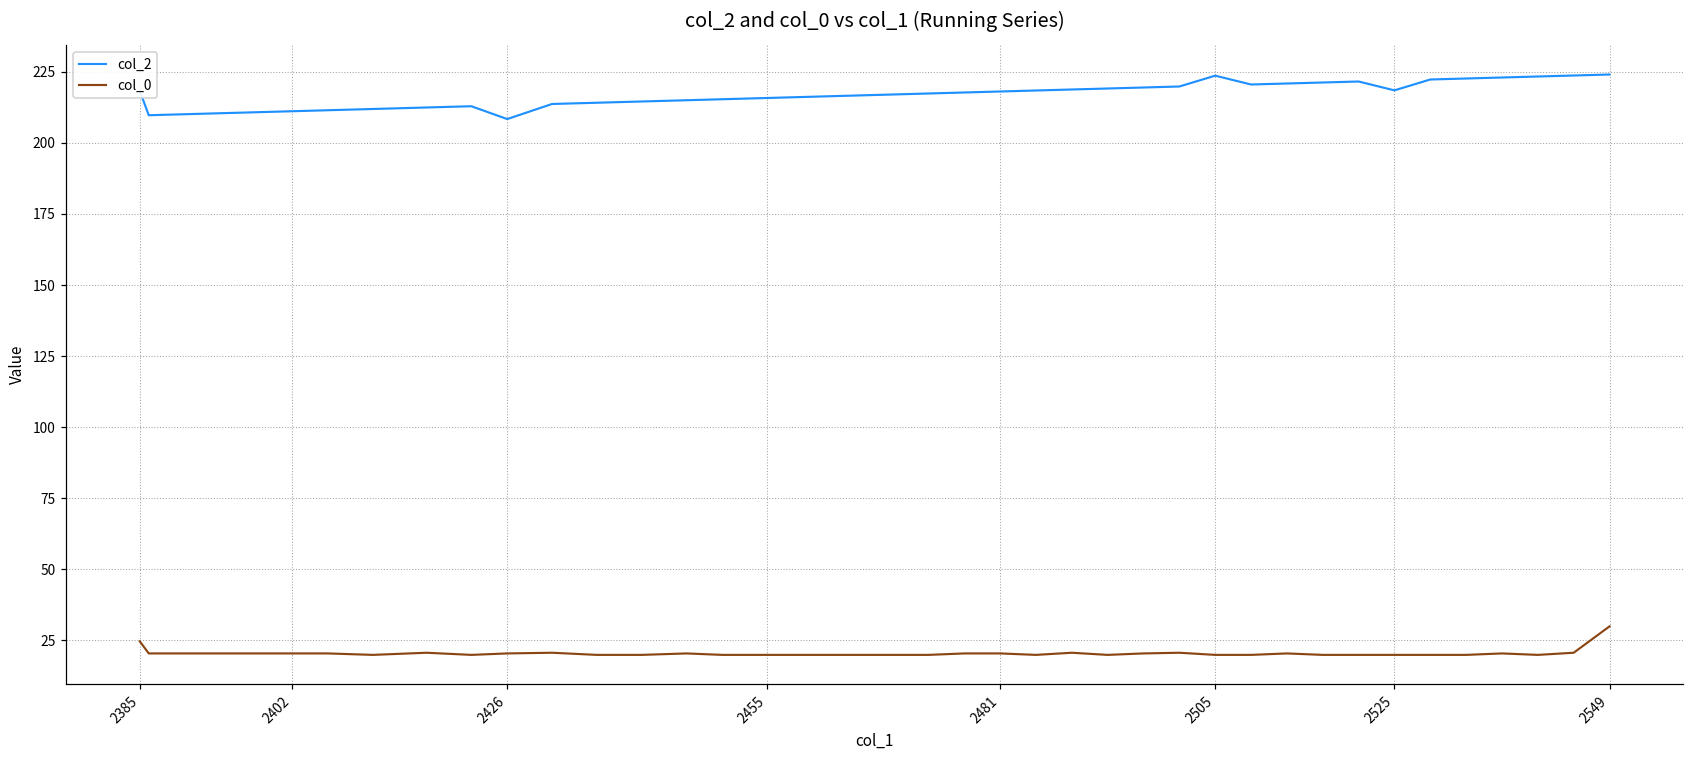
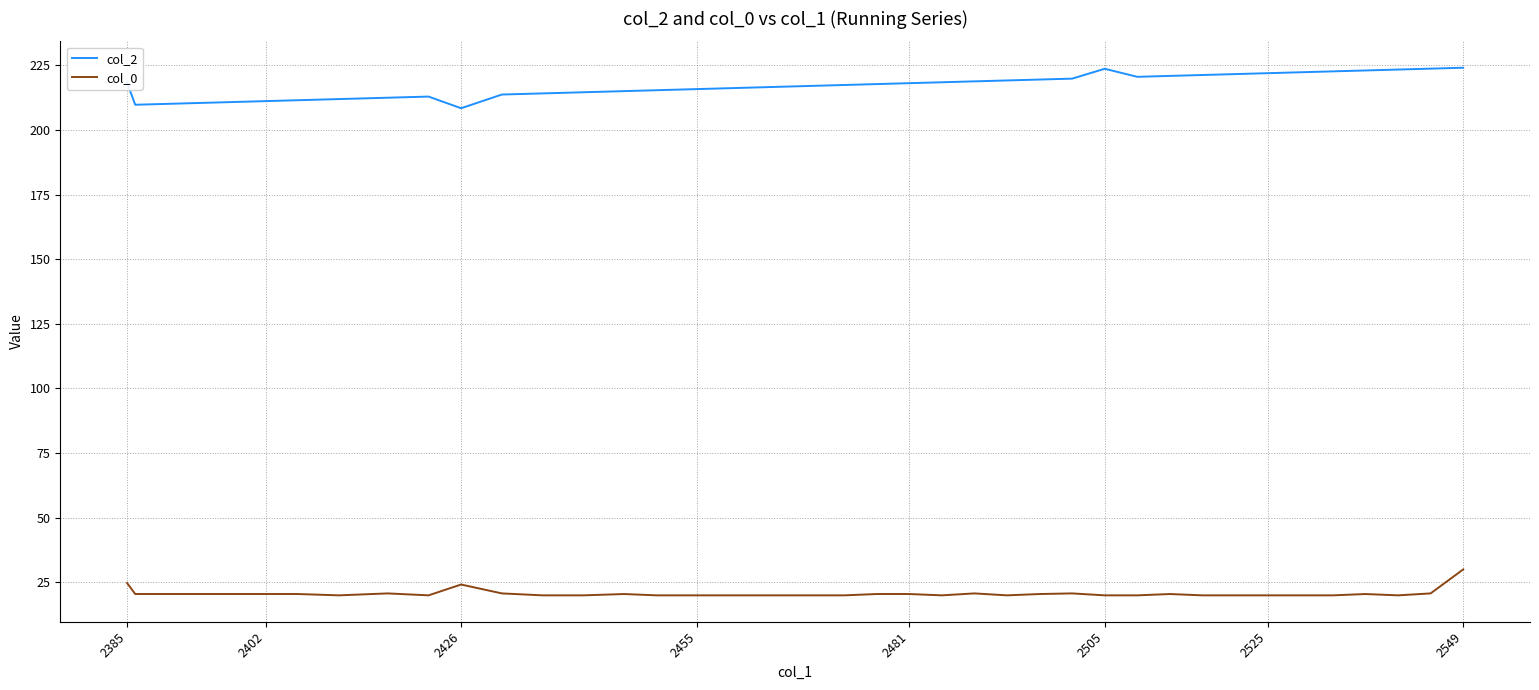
  {
    "col_2": {
      "2402": 211,
      "2426": 208,
      "2455": 216,
      "2481": 218,
      "2505": 224,
-     "2525": 218,
+     "2525": 222,
      "2549": 224
    },
    "col_0": {
      "2385": 25,
      "2402": 20,
-     "2426": 20,
+     "2426": 24,
      "2455": 20,
      "2481": 20,
      "2505": 20,
      "2525": 20,
      "2549": 30
    }
  }
